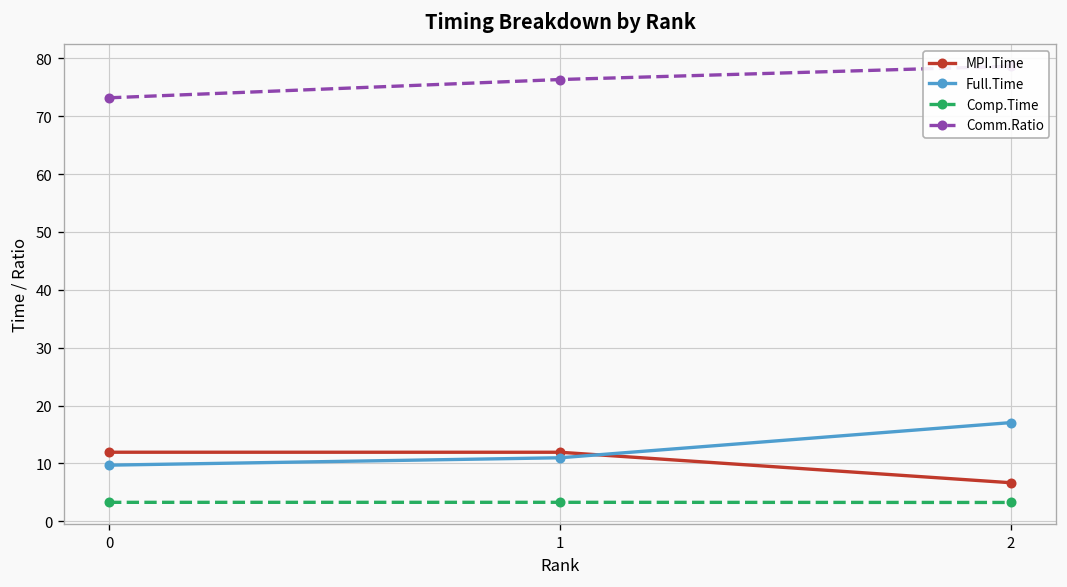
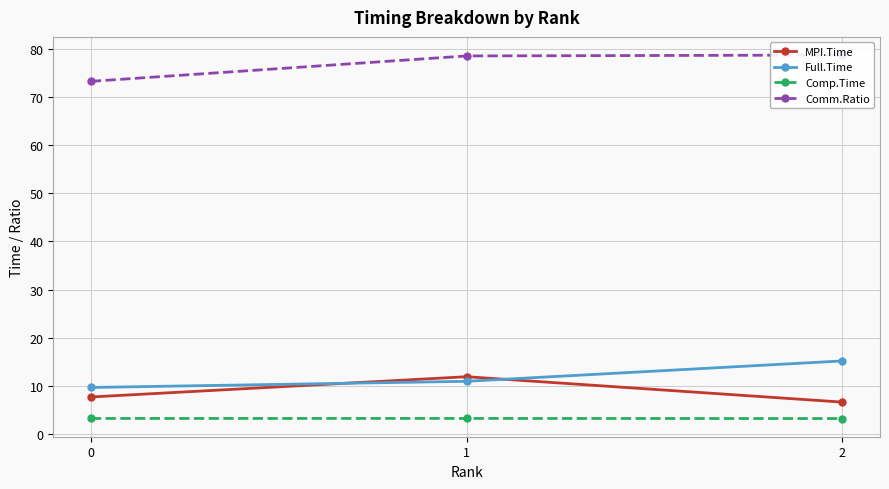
  {
    "MPI.Time": {
-     "0": 12,
+     "0": 8,
      "1": 12,
      "2": 7
    },
    "Full.Time": {
      "0": 10,
      "1": 11,
-     "2": 17
+     "2": 15
    },
    "Comp.Time": {
      "0": 3,
      "1": 3,
      "2": 3
    },
    "Comm.Ratio": {
      "0": 73,
-     "1": 76
+     "1": 78
    }
  }
